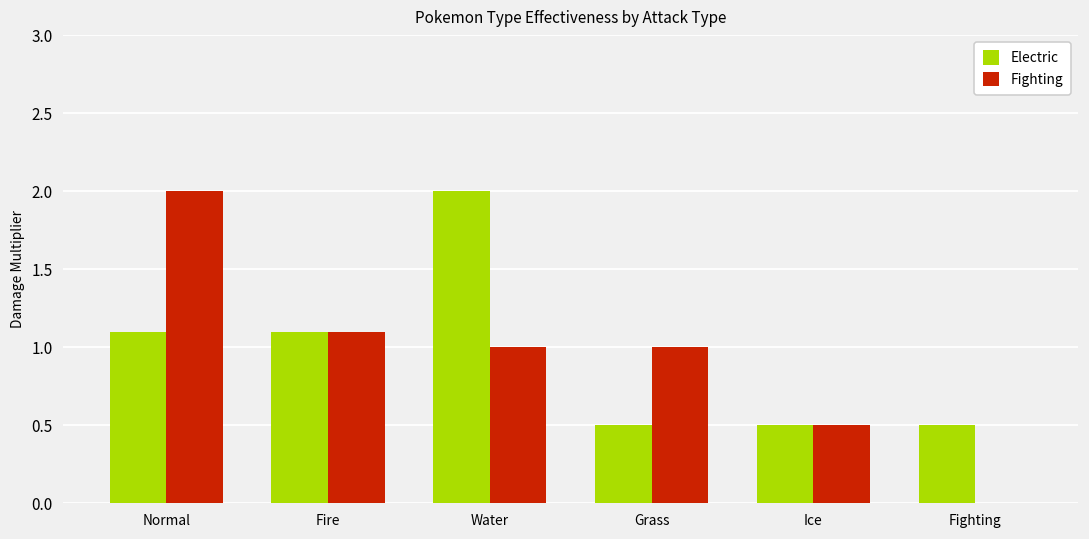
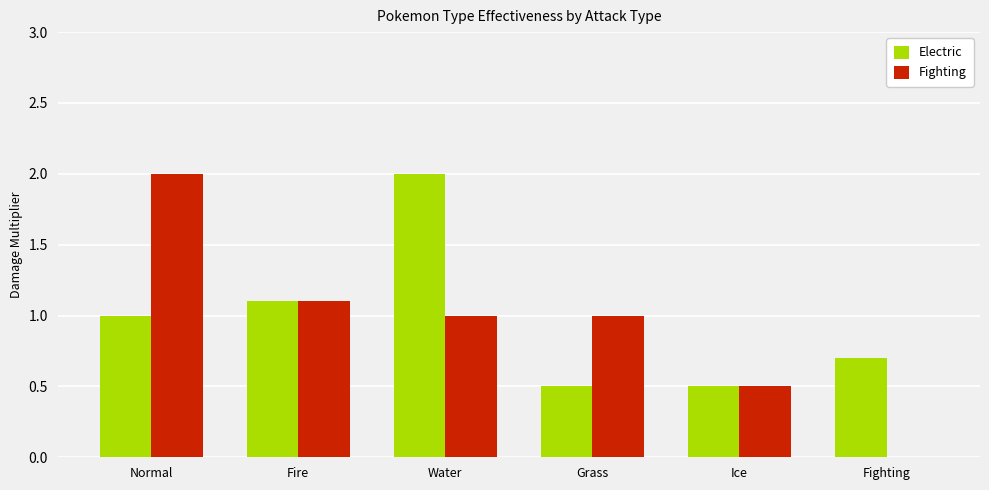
  {
    "Electric": {
-     "Normal": 1.1,
+     "Normal": 1.0,
      "Fire": 1.1,
      "Water": 2.0,
      "Grass": 0.5,
      "Ice": 0.5,
-     "Fighting": 0.5
+     "Fighting": 0.7
    },
    "Fighting": {
      "Normal": 2.0,
      "Fire": 1.1,
      "Water": 1.0,
      "Grass": 1.0,
      "Ice": 0.5,
      "Fighting": 0.0
    }
  }
